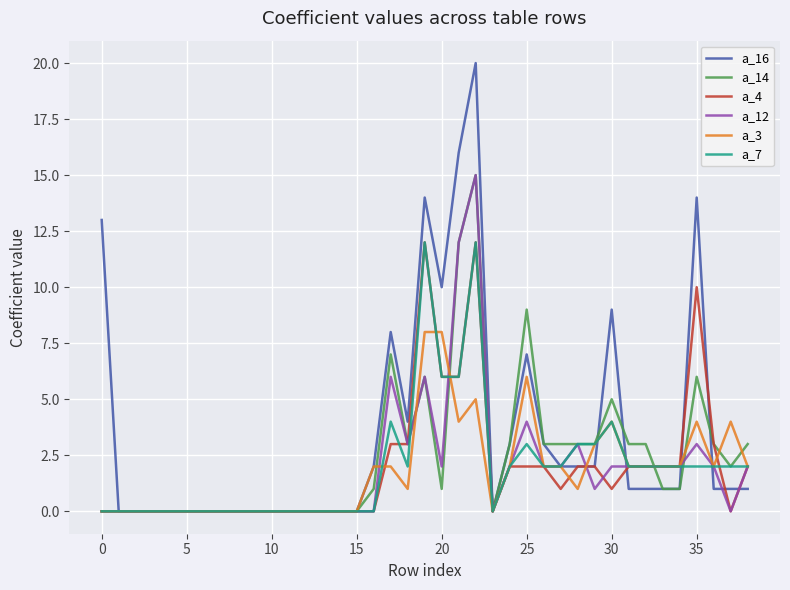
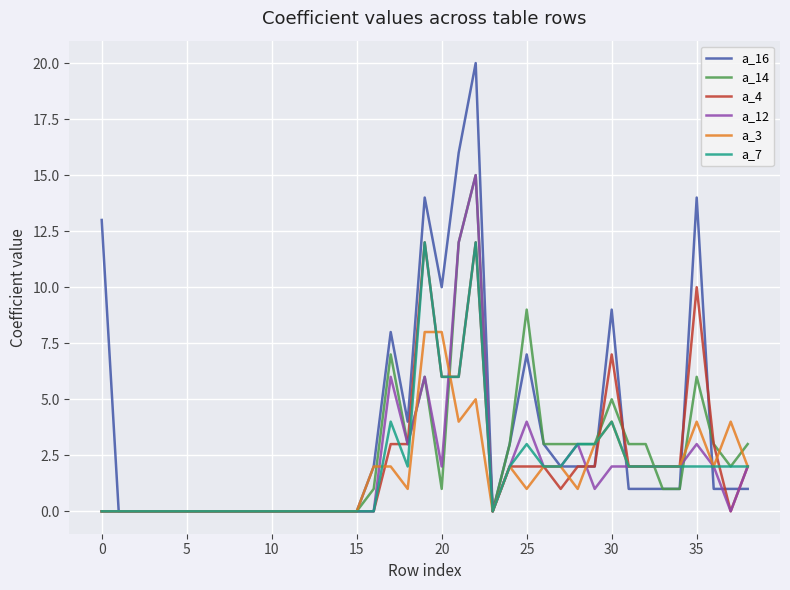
  {
    "a_16": {
      "0": 13,
      "20": 10,
      "25": 7,
      "30": 9,
      "35": 14
    },
    "a_14": {
      "20": 1,
      "25": 9,
      "30": 5,
      "35": 6
    },
    "a_4": {
      "25": 2,
-     "30": 1,
+     "30": 7,
      "35": 10
    },
    "a_12": {
      "20": 2,
      "25": 4,
      "30": 2,
      "35": 3
    },
    "a_3": {
      "20": 8,
-     "25": 6,
+     "25": 1,
      "35": 4
    },
    "a_7": {
      "25": 3,
      "35": 2
    }
  }
